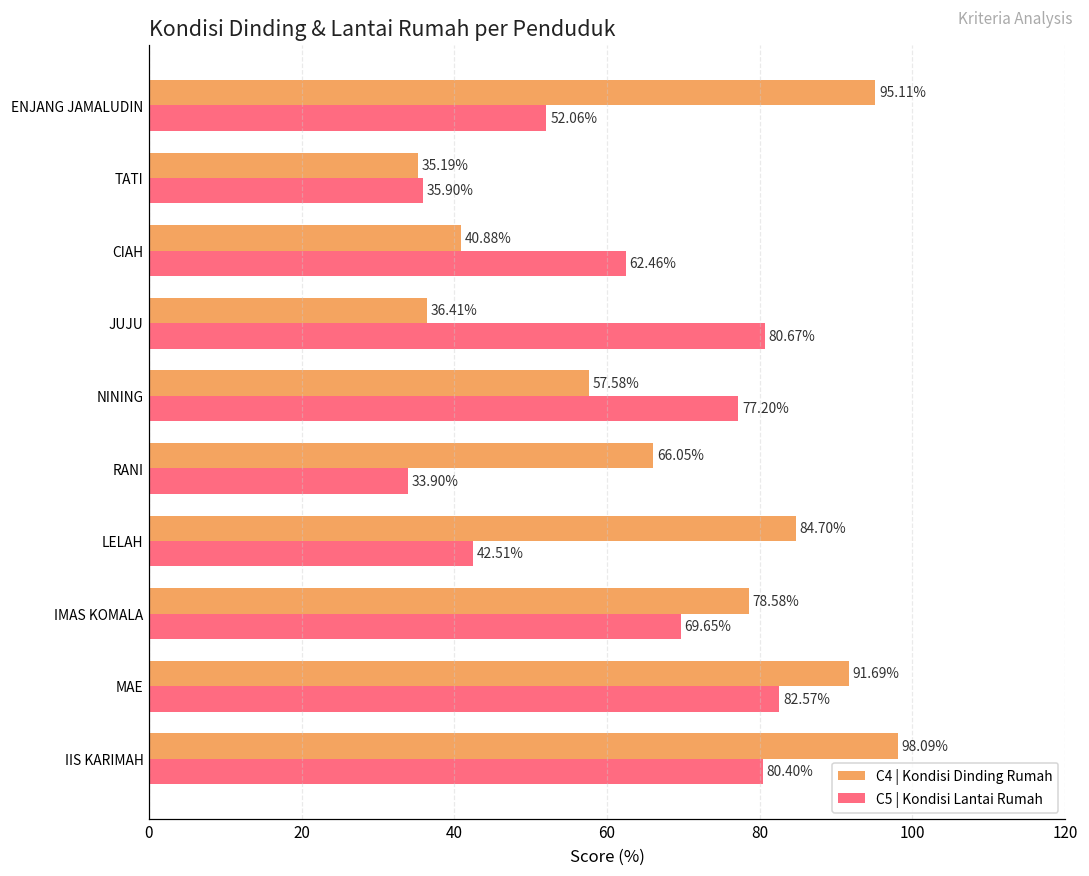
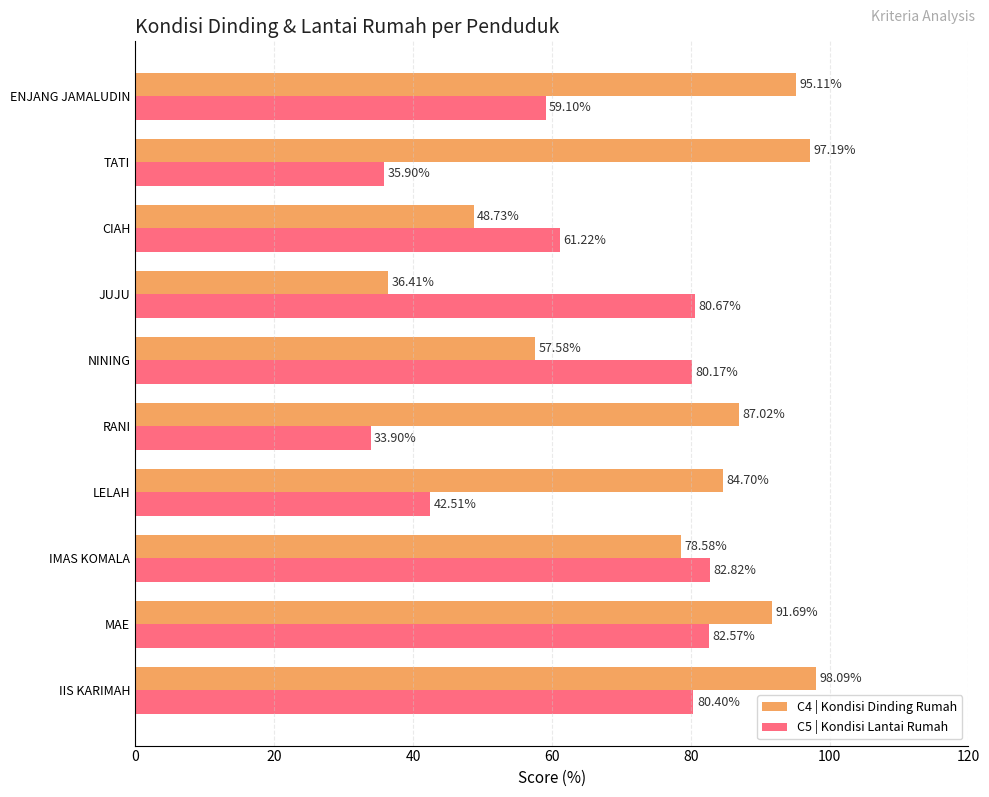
  {
    "C4 | Kondisi Dinding Rumah": {
      "ENJANG JAMALUDIN": "95.11%",
-     "TATI": "35.19%",
-     "CIAH": "40.88%",
+     "TATI": "97.19%",
+     "CIAH": "48.73%",
      "JUJU": "36.41%",
      "NINING": "57.58%",
-     "RANI": "66.05%",
+     "RANI": "87.02%",
      "LELAH": "84.70%",
      "IMAS KOMALA": "78.58%",
      "MAE": "91.69%",
      "IIS KARIMAH": "98.09%"
    },
    "C5 | Kondisi Lantai Rumah": {
-     "ENJANG JAMALUDIN": "52.06%",
+     "ENJANG JAMALUDIN": "59.10%",
      "TATI": "35.90%",
-     "CIAH": "62.46%",
+     "CIAH": "61.22%",
      "JUJU": "80.67%",
-     "NINING": "77.20%",
+     "NINING": "80.17%",
      "RANI": "33.90%",
      "LELAH": "42.51%",
-     "IMAS KOMALA": "69.65%",
+     "IMAS KOMALA": "82.82%",
      "MAE": "82.57%",
      "IIS KARIMAH": "80.40%"
    }
  }
